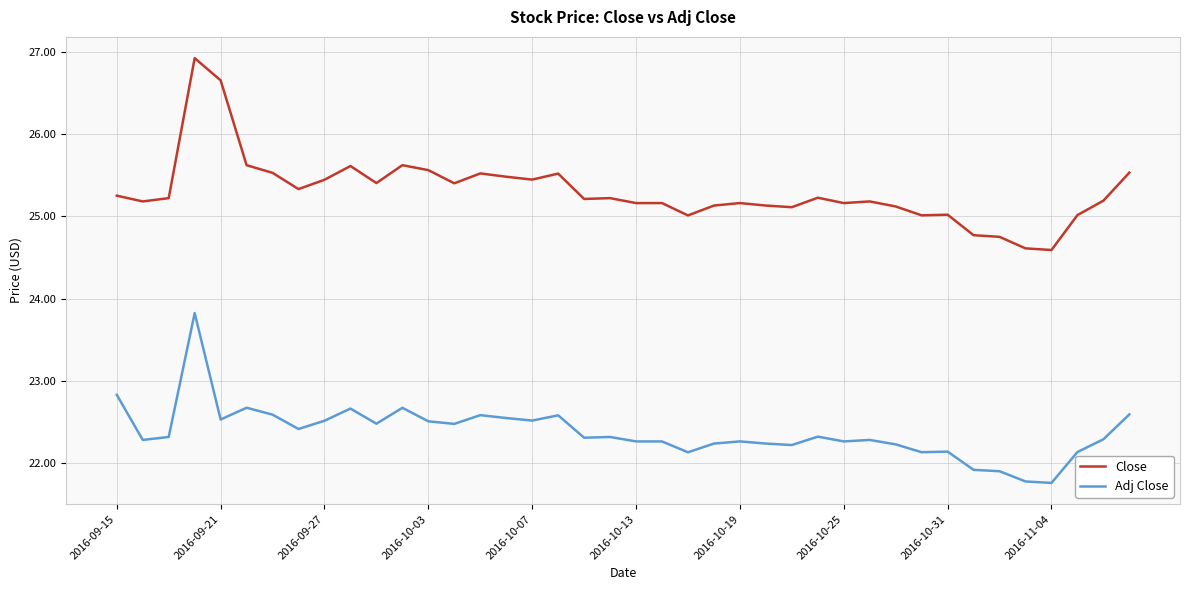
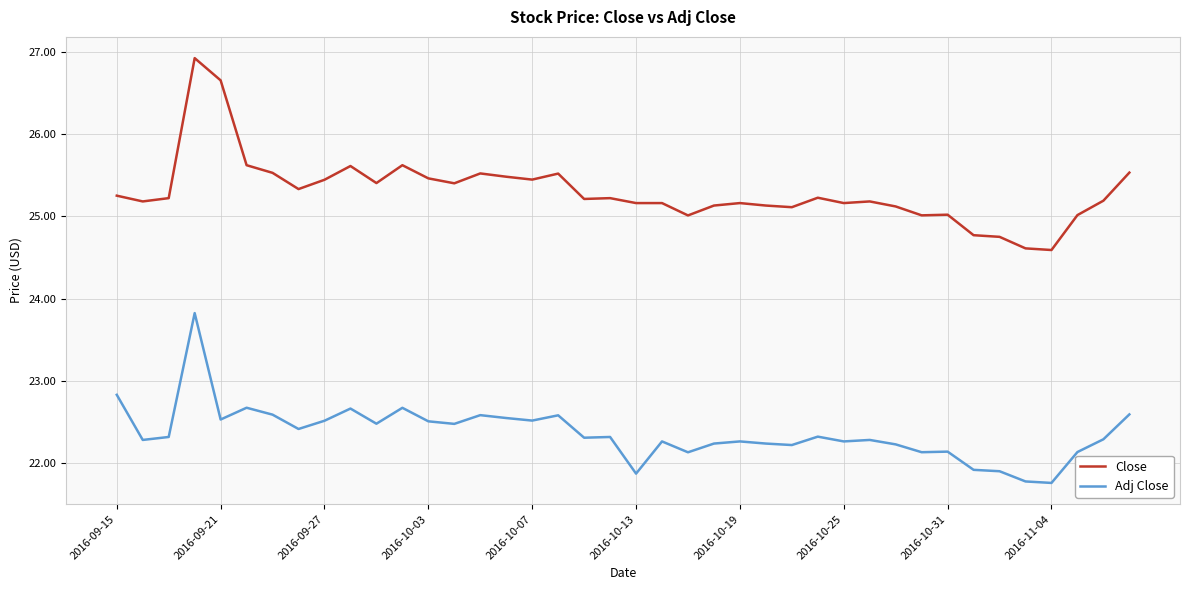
  {
    "Close": {
      "2016-09-15": 25.3,
      "2016-09-21": 26.7,
      "2016-09-27": 25.4,
-     "2016-10-03": 25.6,
+     "2016-10-03": 25.5,
      "2016-10-07": 25.4,
      "2016-10-13": 25.2,
      "2016-10-19": 25.2,
      "2016-10-25": 25.2,
      "2016-10-31": 25.0,
      "2016-11-04": 24.6
    },
    "Adj Close": {
      "2016-09-15": 22.8,
      "2016-09-21": 22.5,
      "2016-09-27": 22.5,
      "2016-10-03": 22.5,
      "2016-10-07": 22.5,
-     "2016-10-13": 22.3,
+     "2016-10-13": 21.9,
      "2016-10-19": 22.3,
      "2016-10-25": 22.3,
      "2016-10-31": 22.1,
      "2016-11-04": 21.8
    }
  }
